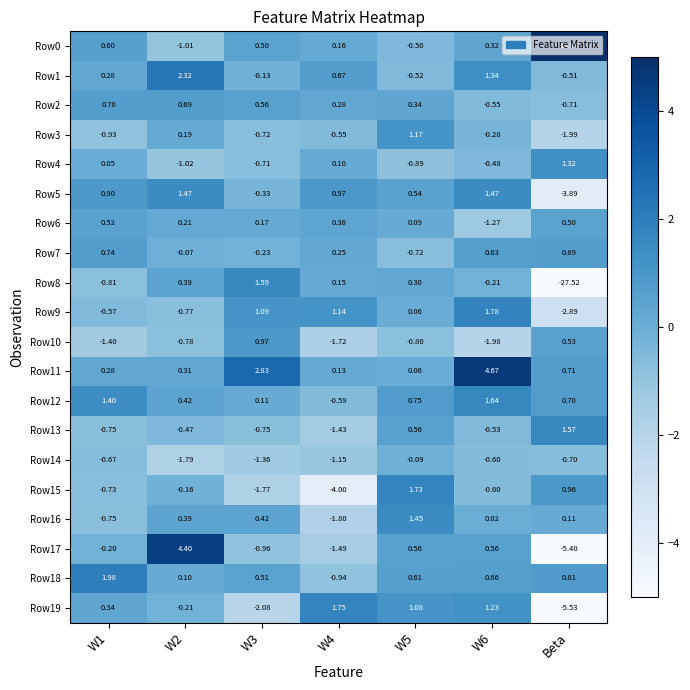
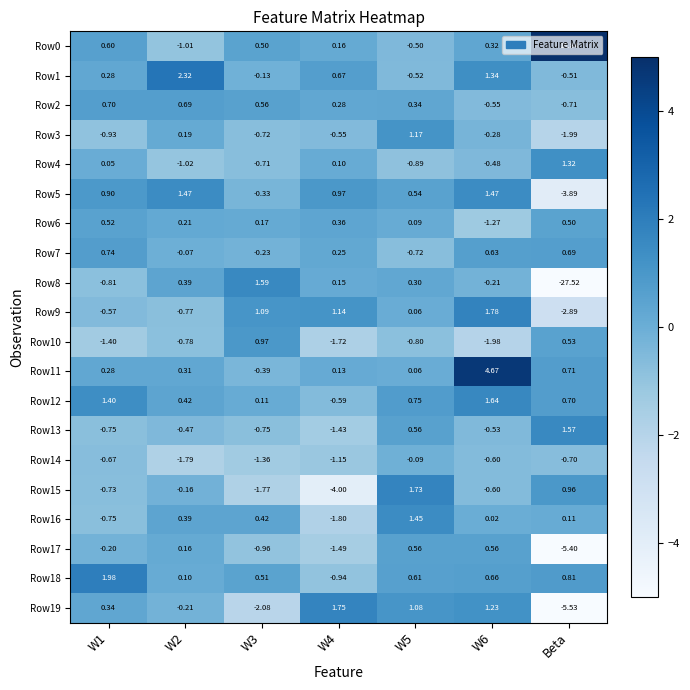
  {
    "Row0": {
      "W1": 0.60,
      "W2": -1.01,
      "W3": 0.50,
      "W4": 0.16,
      "W5": -0.50,
      "W6": 0.32
    },
    "Row1": {
      "W1": 0.28,
      "W2": 2.32,
      "W3": -0.13,
      "W4": 0.67,
      "W5": -0.52,
      "W6": 1.34,
      "Beta": -0.51
    },
    "Row2": {
      "W1": 0.70,
      "W2": 0.69,
      "W3": 0.56,
      "W4": 0.28,
      "W5": 0.34,
      "W6": -0.55,
      "Beta": -0.71
    },
    "Row3": {
      "W1": -0.93,
      "W2": 0.19,
      "W3": -0.72,
      "W4": -0.55,
      "W5": 1.17,
      "W6": -0.28,
      "Beta": -1.99
    },
    "Row4": {
      "W1": 0.05,
      "W2": -1.02,
      "W3": -0.71,
      "W4": 0.10,
      "W5": -0.89,
      "W6": -0.48,
      "Beta": 1.32
    },
    "Row5": {
      "W1": 0.90,
      "W2": 1.47,
      "W3": -0.33,
      "W4": 0.97,
      "W5": 0.54,
      "W6": 1.47,
      "Beta": -3.89
    },
    "Row6": {
      "W1": 0.52,
      "W2": 0.21,
      "W3": 0.17,
      "W4": 0.36,
      "W5": 0.09,
      "W6": -1.27,
      "Beta": 0.50
    },
    "Row7": {
      "W1": 0.74,
      "W2": -0.07,
      "W3": -0.23,
      "W4": 0.25,
      "W5": -0.72,
      "W6": 0.63,
      "Beta": 0.69
    },
    "Row8": {
      "W1": -0.81,
      "W2": 0.39,
      "W3": 1.59,
      "W4": 0.15,
      "W5": 0.30,
      "W6": -0.21,
      "Beta": -27.52
    },
    "Row9": {
      "W1": -0.57,
      "W2": -0.77,
      "W3": 1.09,
      "W4": 1.14,
      "W5": 0.06,
      "W6": 1.78,
      "Beta": -2.89
    },
    "Row10": {
      "W1": -1.40,
      "W2": -0.78,
      "W3": 0.97,
      "W4": -1.72,
      "W5": -0.80,
      "W6": -1.98,
      "Beta": 0.53
    },
    "Row11": {
      "W1": 0.28,
      "W2": 0.31,
-     "W3": 2.83,
+     "W3": -0.39,
      "W4": 0.13,
      "W5": 0.06,
      "W6": 4.67,
      "Beta": 0.71
    },
    "Row12": {
      "W1": 1.40,
      "W2": 0.42,
      "W3": 0.11,
      "W4": -0.59,
      "W5": 0.75,
      "W6": 1.64,
      "Beta": 0.70
    },
    "Row13": {
      "W1": -0.75,
      "W2": -0.47,
      "W3": -0.75,
      "W4": -1.43,
      "W5": 0.56,
      "W6": -0.53,
      "Beta": 1.57
    },
    "Row14": {
      "W1": -0.67,
      "W2": -1.79,
      "W3": -1.36,
      "W4": -1.15,
      "W5": -0.09,
      "W6": -0.60,
      "Beta": -0.70
    },
    "Row15": {
      "W1": -0.73,
      "W2": -0.16,
      "W3": -1.77,
      "W4": -4.00,
      "W5": 1.73,
      "W6": -0.60,
      "Beta": 0.96
    },
    "Row16": {
      "W1": -0.75,
      "W2": 0.39,
      "W3": 0.42,
      "W4": -1.80,
      "W5": 1.45,
      "W6": 0.02,
      "Beta": 0.11
    },
    "Row17": {
      "W1": -0.20,
-     "W2": 4.40,
+     "W2": 0.16,
      "W3": -0.96,
      "W4": -1.49,
      "W5": 0.56,
      "W6": 0.56,
      "Beta": -5.40
    },
    "Row18": {
      "W1": 1.98,
      "W2": 0.10,
      "W3": 0.51,
      "W4": -0.94,
      "W5": 0.61,
      "W6": 0.66,
      "Beta": 0.81
    },
    "Row19": {
      "W1": 0.34,
      "W2": -0.21,
      "W3": -2.08,
      "W4": 1.75,
      "W5": 1.08,
      "W6": 1.23,
      "Beta": -5.53
    }
  }
